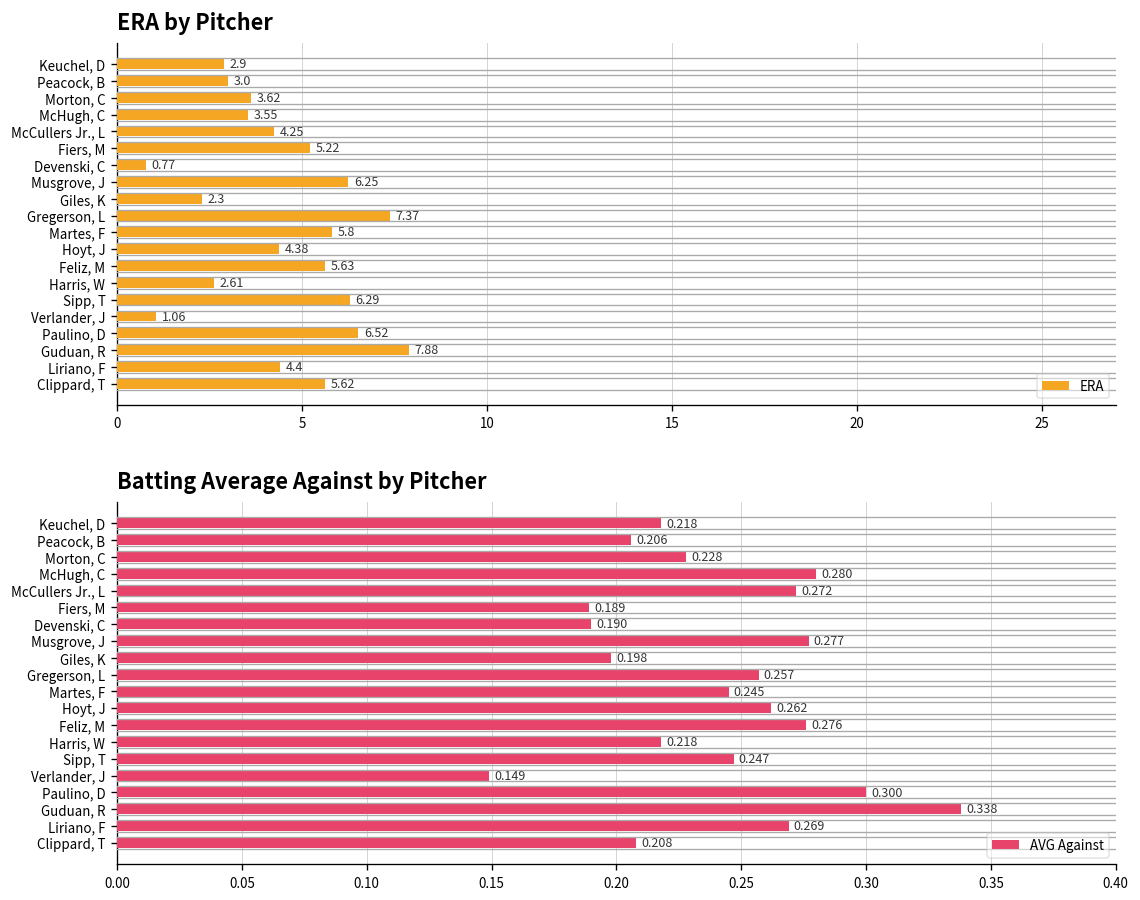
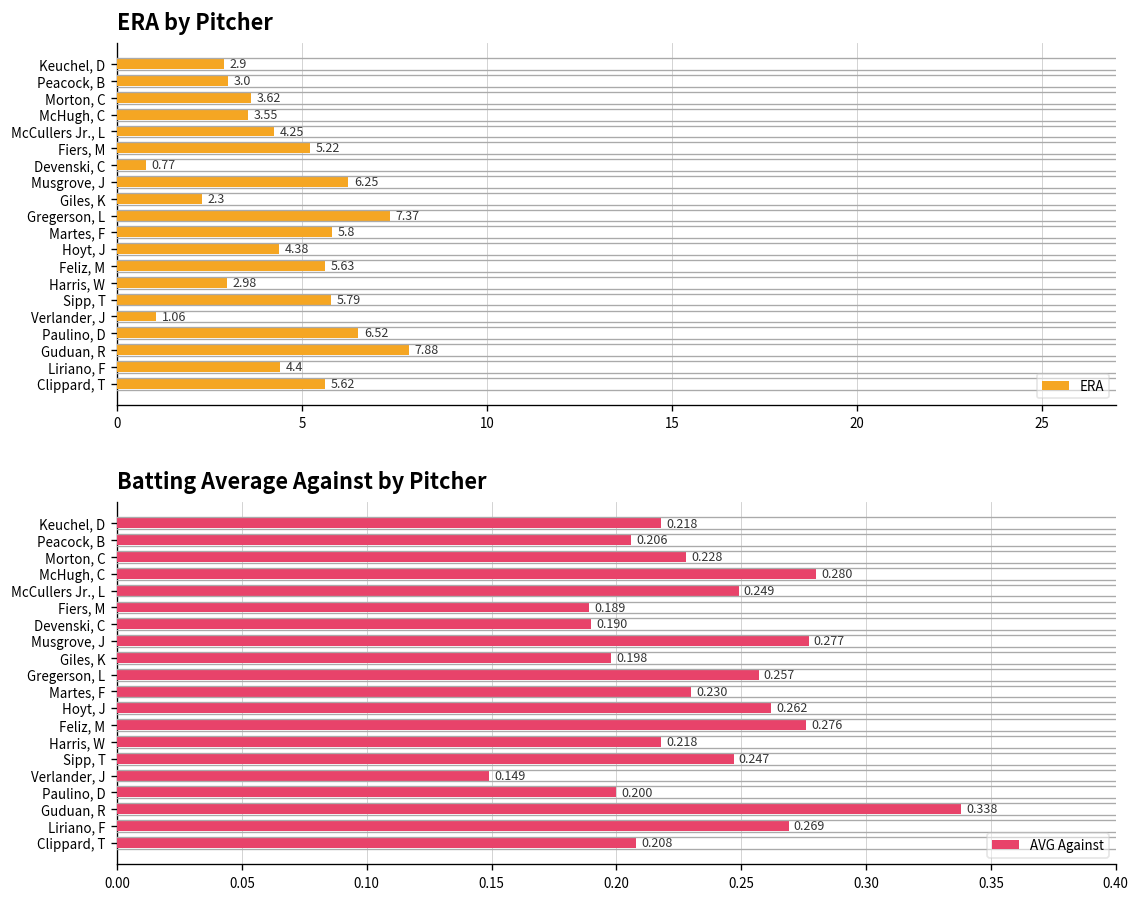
  {
    "ERA by Pitcher": {
      "Keuchel, D": 2.9,
      "Peacock, B": 3.0,
      "Morton, C": 3.62,
      "McHugh, C": 3.55,
      "McCullers Jr., L": 4.25,
      "Fiers, M": 5.22,
      "Devenski, C": 0.77,
      "Musgrove, J": 6.25,
      "Giles, K": 2.3,
      "Gregerson, L": 7.37,
      "Martes, F": 5.8,
      "Hoyt, J": 4.38,
      "Feliz, M": 5.63,
-     "Harris, W": 2.61,
-     "Sipp, T": 6.29,
+     "Harris, W": 2.98,
+     "Sipp, T": 5.79,
      "Verlander, J": 1.06,
      "Paulino, D": 6.52,
      "Guduan, R": 7.88,
      "Liriano, F": 4.4,
      "Clippard, T": 5.62
    },
    "Batting Average Against by Pitcher": {
      "Keuchel, D": 0.218,
      "Peacock, B": 0.206,
      "Morton, C": 0.228,
      "McHugh, C": 0.280,
-     "McCullers Jr., L": 0.272,
+     "McCullers Jr., L": 0.249,
      "Fiers, M": 0.189,
      "Devenski, C": 0.190,
      "Musgrove, J": 0.277,
      "Giles, K": 0.198,
      "Gregerson, L": 0.257,
-     "Martes, F": 0.245,
+     "Martes, F": 0.230,
      "Hoyt, J": 0.262,
      "Feliz, M": 0.276,
      "Harris, W": 0.218,
      "Sipp, T": 0.247,
      "Verlander, J": 0.149,
-     "Paulino, D": 0.300,
+     "Paulino, D": 0.200,
      "Guduan, R": 0.338,
      "Liriano, F": 0.269,
      "Clippard, T": 0.208
    }
  }
